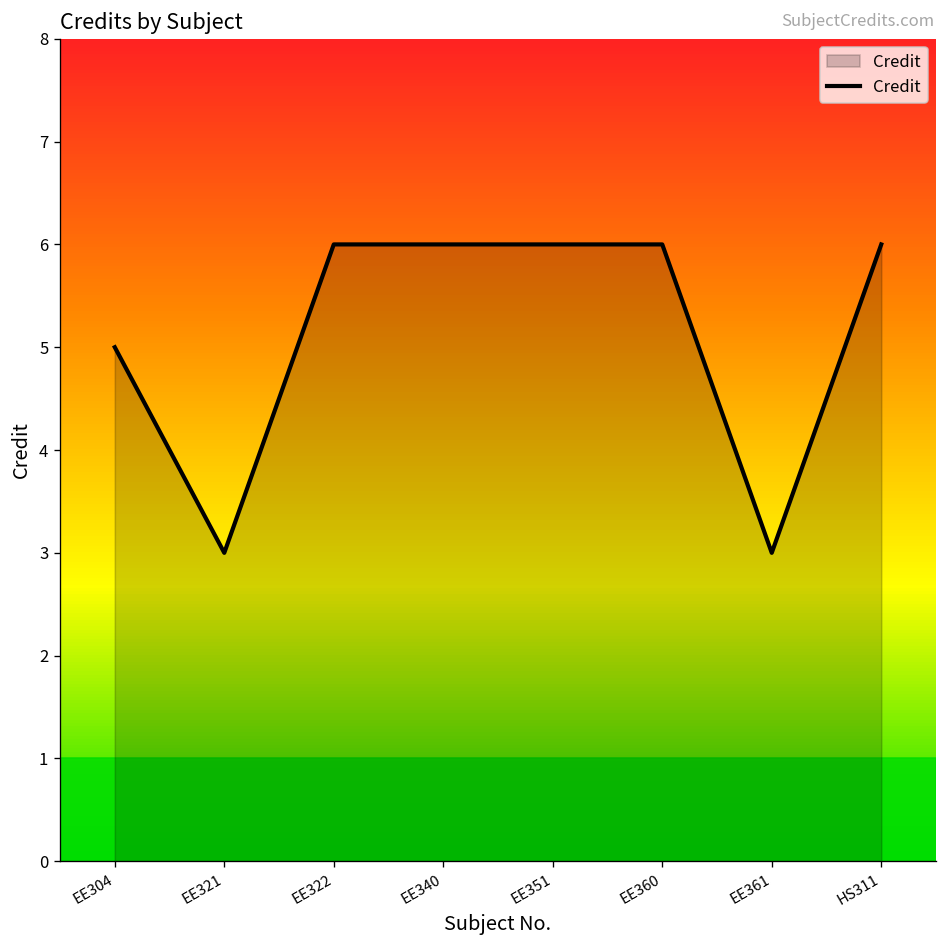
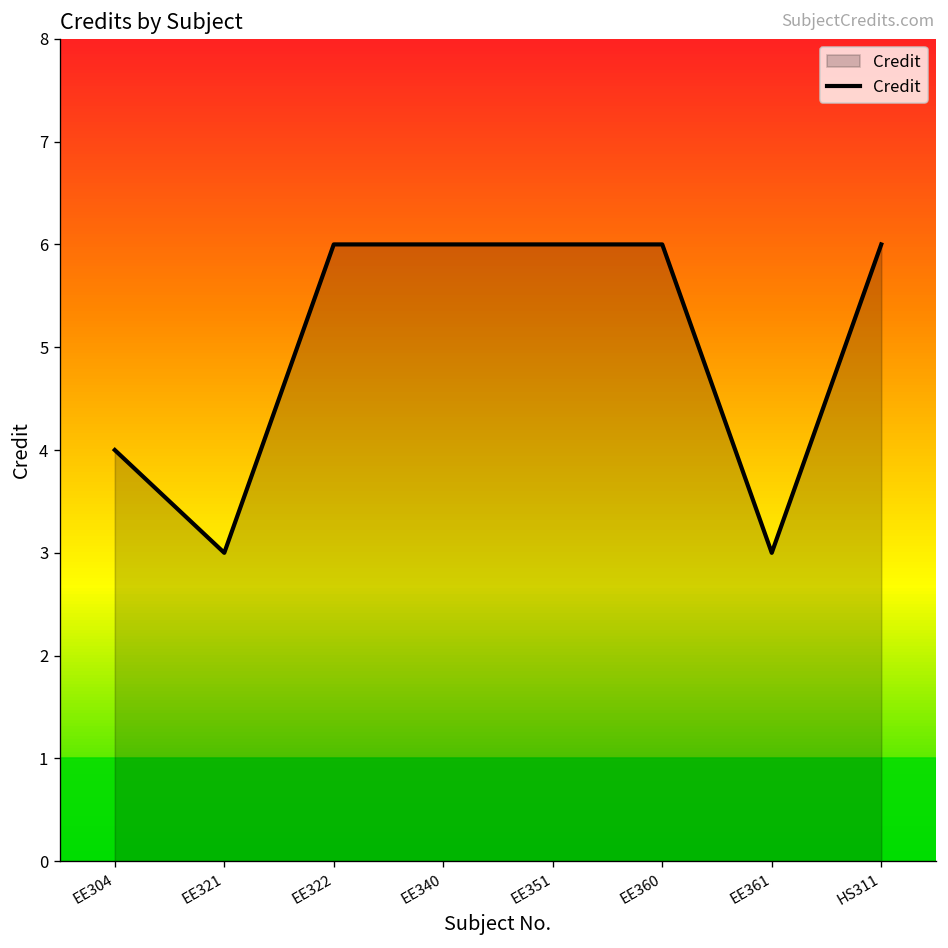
  {
-   "EE304": 5,
+   "EE304": 4,
    "EE321": 3,
    "EE322": 6,
    "EE340": 6,
    "EE351": 6,
    "EE360": 6,
    "EE361": 3,
    "HS311": 6
  }
